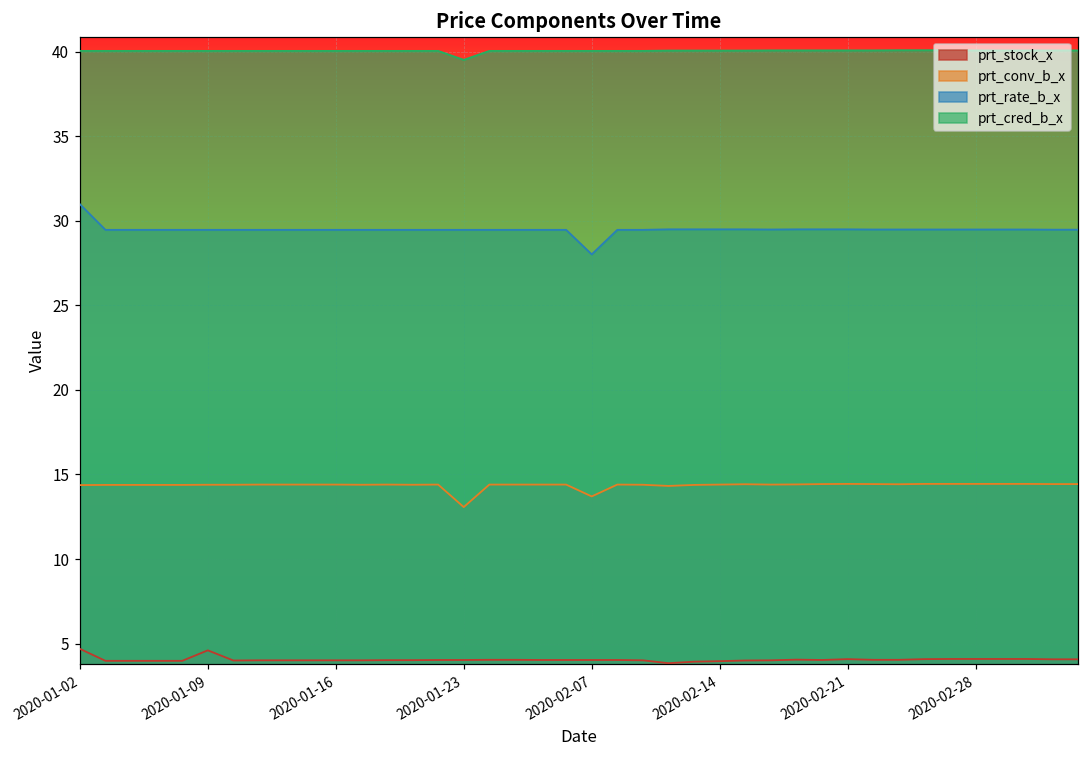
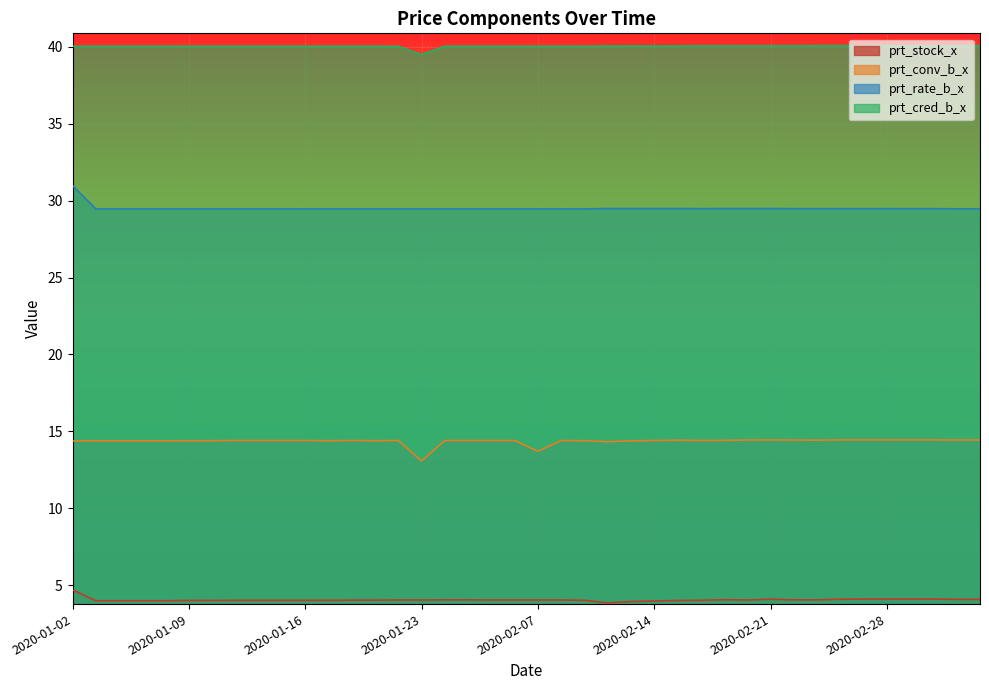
  {
    "prt_stock_x": {
      "2020-01-02": 4.7,
-     "2020-01-09": 4.6,
+     "2020-01-09": 4.0,
      "2020-01-16": 4.0,
      "2020-01-23": 4.0,
      "2020-02-07": 4.0,
      "2020-02-14": 4.0,
      "2020-02-21": 4.1,
      "2020-02-28": 4.1
    },
    "prt_conv_b_x": {
      "2020-01-02": 14.4,
      "2020-01-09": 14.4,
      "2020-01-16": 14.4,
      "2020-01-23": 13.1,
      "2020-02-07": 13.7,
      "2020-02-14": 14.4,
      "2020-02-21": 14.4,
      "2020-02-28": 14.4
    },
    "prt_rate_b_x": {
      "2020-01-02": 31.0,
      "2020-01-09": 29.5,
      "2020-01-16": 29.5,
      "2020-01-23": 29.5,
-     "2020-02-07": 28.0,
+     "2020-02-07": 29.5,
      "2020-02-14": 29.5,
      "2020-02-21": 29.5,
      "2020-02-28": 29.5
    },
    "prt_cred_b_x": {
      "2020-01-02": 40.0,
      "2020-01-09": 40.0,
      "2020-01-16": 40.0,
      "2020-01-23": 39.5,
      "2020-02-07": 40.0,
      "2020-02-14": 40.1,
      "2020-02-21": 40.1
    }
  }
